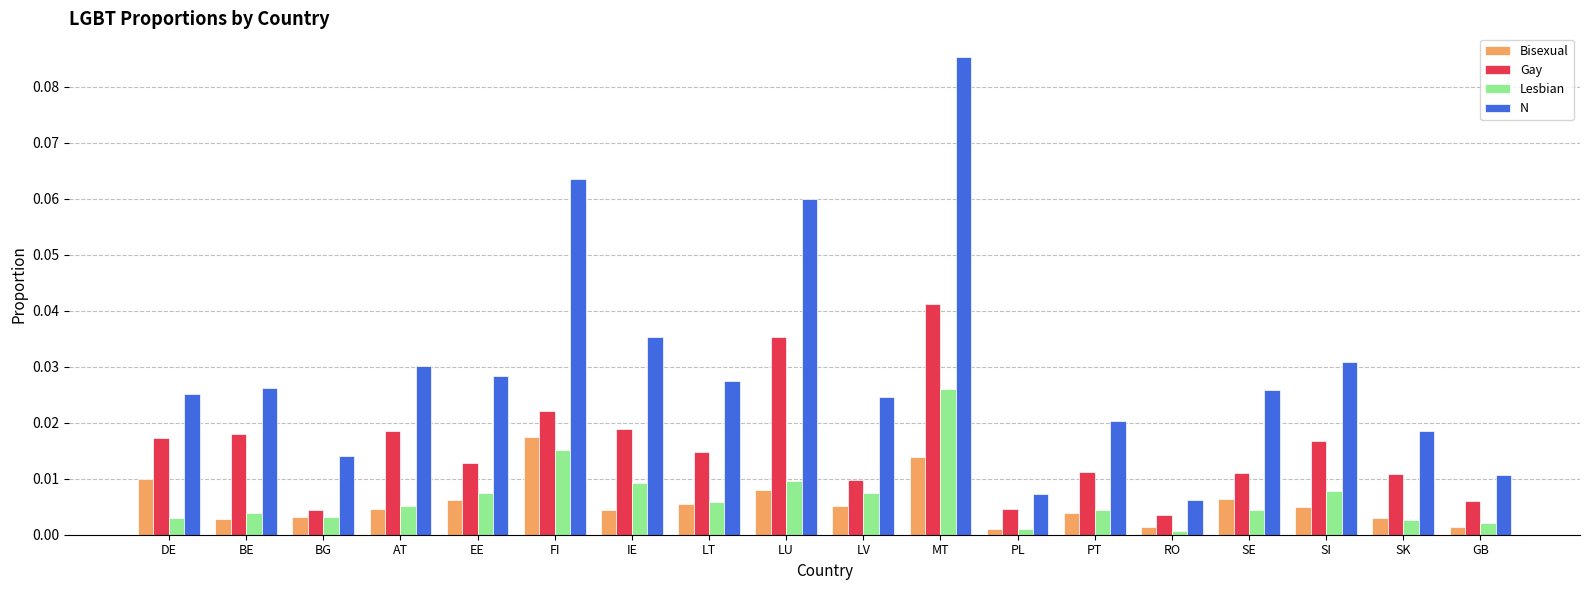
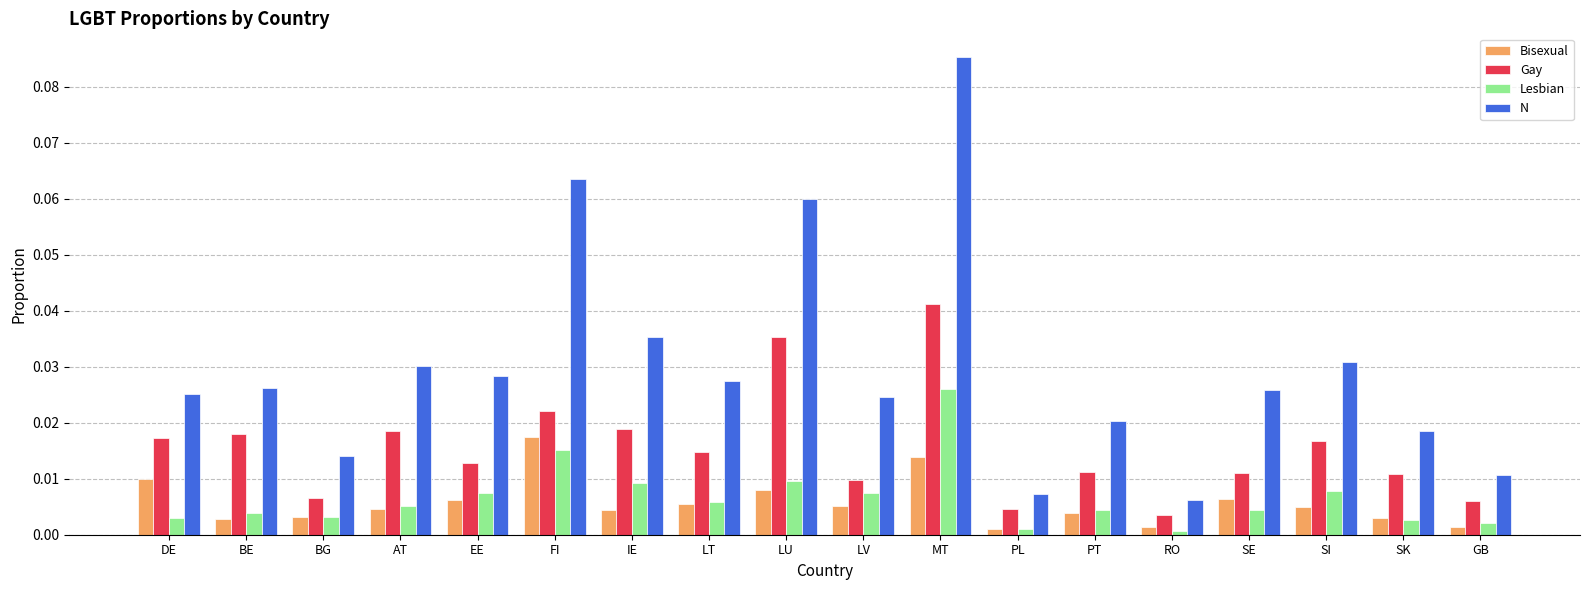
  {
    "Bisexual": {
      "DE": 0.010,
      "BE": 0.003,
      "BG": 0.003,
      "AT": 0.005,
      "EE": 0.006,
      "FI": 0.017,
      "IE": 0.004,
      "LT": 0.006,
      "LU": 0.008,
      "LV": 0.005,
      "MT": 0.014,
      "PL": 0.001,
      "PT": 0.004,
      "RO": 0.001,
      "SE": 0.006,
      "SI": 0.005,
      "SK": 0.003,
      "GB": 0.001
    },
    "Gay": {
      "DE": 0.017,
      "BE": 0.018,
-     "BG": 0.004,
+     "BG": 0.006,
      "AT": 0.018,
      "EE": 0.013,
      "FI": 0.022,
      "IE": 0.019,
      "LT": 0.015,
      "LU": 0.035,
      "LV": 0.010,
      "MT": 0.041,
      "PL": 0.005,
      "PT": 0.011,
      "RO": 0.003,
      "SE": 0.011,
      "SI": 0.017,
      "SK": 0.011,
      "GB": 0.006
    },
    "Lesbian": {
      "DE": 0.003,
      "BE": 0.004,
      "BG": 0.003,
      "AT": 0.005,
      "EE": 0.007,
      "FI": 0.015,
      "IE": 0.009,
      "LT": 0.006,
      "LU": 0.010,
      "LV": 0.007,
      "MT": 0.026,
      "PL": 0.001,
      "PT": 0.004,
      "RO": 0.001,
      "SE": 0.004,
      "SI": 0.008,
      "SK": 0.003,
      "GB": 0.002
    },
    "N": {
      "DE": 0.025,
      "BE": 0.026,
      "BG": 0.014,
      "AT": 0.030,
      "EE": 0.028,
      "FI": 0.064,
      "IE": 0.035,
      "LT": 0.027,
      "LU": 0.060,
      "LV": 0.025,
      "MT": 0.085,
      "PL": 0.007,
      "PT": 0.020,
      "RO": 0.006,
      "SE": 0.026,
      "SI": 0.031,
      "SK": 0.018,
      "GB": 0.011
    }
  }
